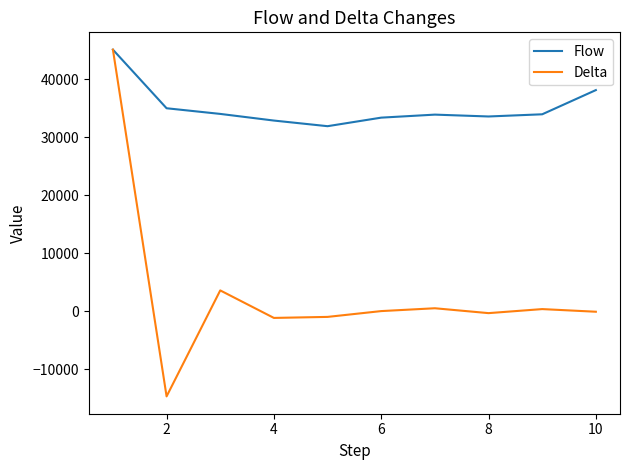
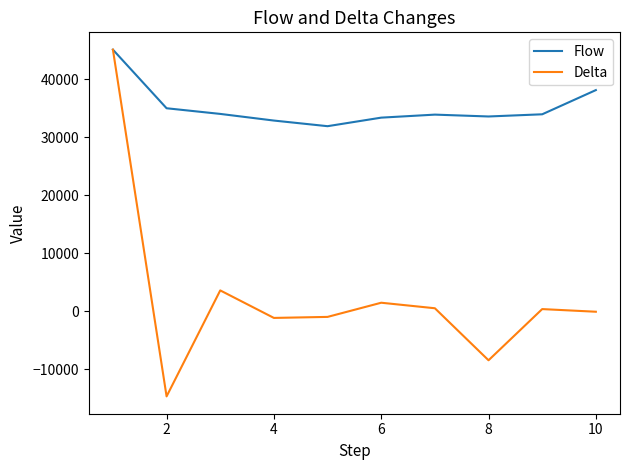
  {
    "Flow": {
      "2": 35000,
      "4": 33000,
      "6": 33000,
      "8": 34000,
      "10": 38000
    },
    "Delta": {
      "2": -15000,
      "4": -1000,
-     "6": 0,
-     "8": 0,
+     "6": 1000,
+     "8": -8000,
      "10": 0
    }
  }
